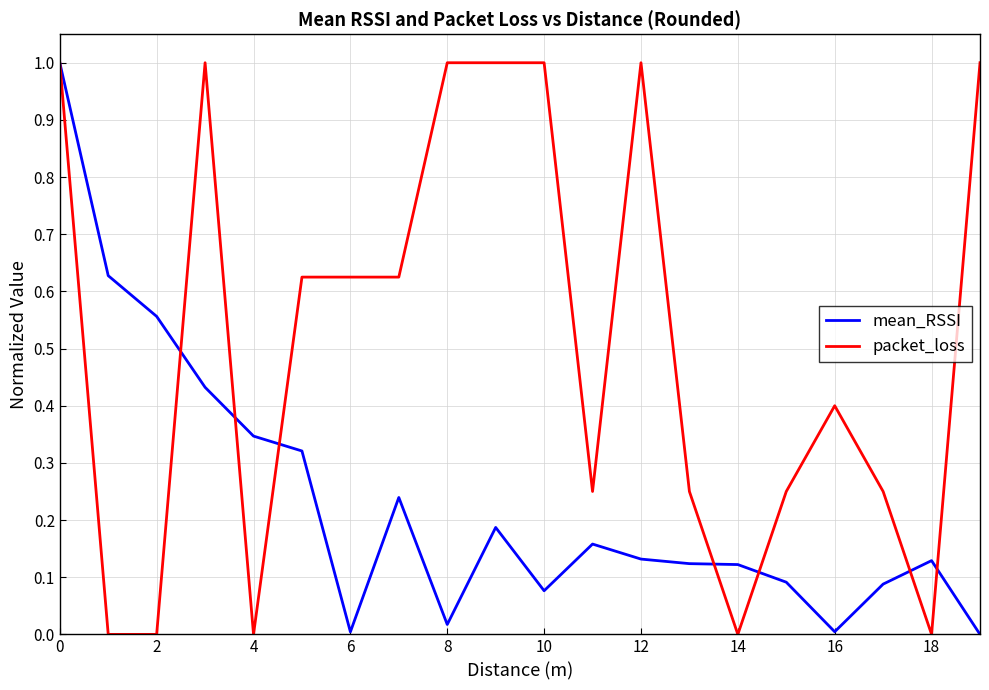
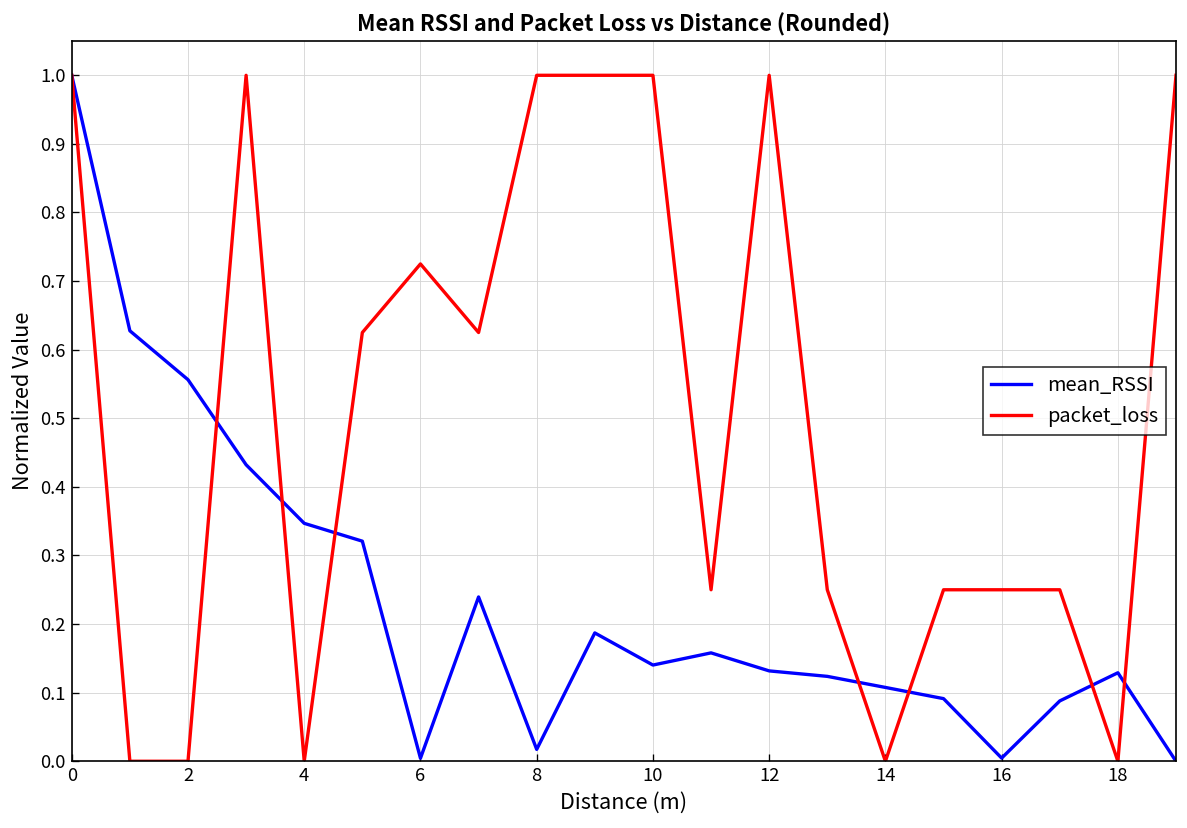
  {
    "mean_RSSI": {
      "2": 0.56,
      "4": 0.35,
      "6": 0.00,
      "8": 0.02,
-     "10": 0.08,
+     "10": 0.14,
      "12": 0.13,
-     "14": 0.12,
+     "14": 0.11,
      "16": 0.00,
      "18": 0.13
    },
    "packet_loss": {
      "2": 0.00,
      "4": 0.00,
-     "6": 0.63,
+     "6": 0.73,
      "8": 1.00,
      "10": 1.00,
      "12": 1.00,
      "14": 0.00,
-     "16": 0.40,
+     "16": 0.25,
      "18": 0.00
    }
  }
